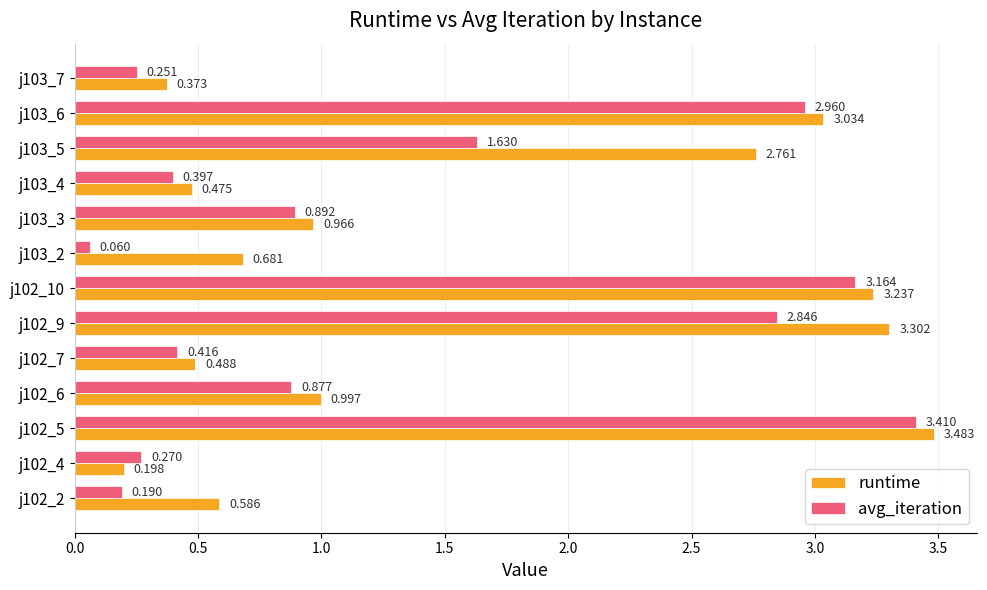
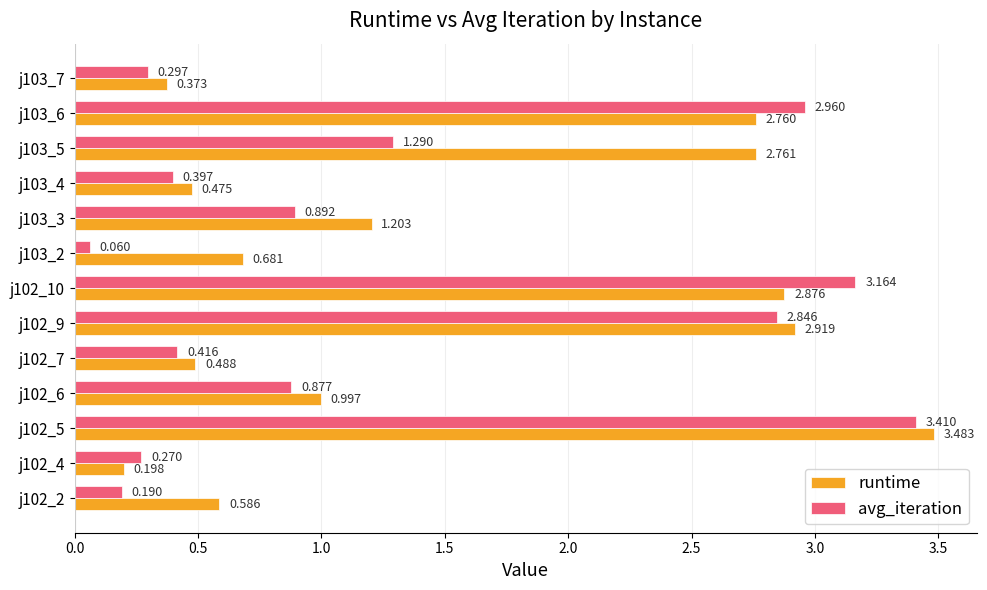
  {
    "runtime": {
      "j103_7": 0.373,
-     "j103_6": 3.034,
+     "j103_6": 2.760,
      "j103_5": 2.761,
      "j103_4": 0.475,
-     "j103_3": 0.966,
+     "j103_3": 1.203,
      "j103_2": 0.681,
-     "j102_10": 3.237,
-     "j102_9": 3.302,
+     "j102_10": 2.876,
+     "j102_9": 2.919,
      "j102_7": 0.488,
      "j102_6": 0.997,
      "j102_5": 3.483,
      "j102_4": 0.198,
      "j102_2": 0.586
    },
    "avg_iteration": {
-     "j103_7": 0.251,
+     "j103_7": 0.297,
      "j103_6": 2.960,
-     "j103_5": 1.630,
+     "j103_5": 1.290,
      "j103_4": 0.397,
      "j103_3": 0.892,
      "j103_2": 0.060,
      "j102_10": 3.164,
      "j102_9": 2.846,
      "j102_7": 0.416,
      "j102_6": 0.877,
      "j102_5": 3.410,
      "j102_4": 0.270,
      "j102_2": 0.190
    }
  }
